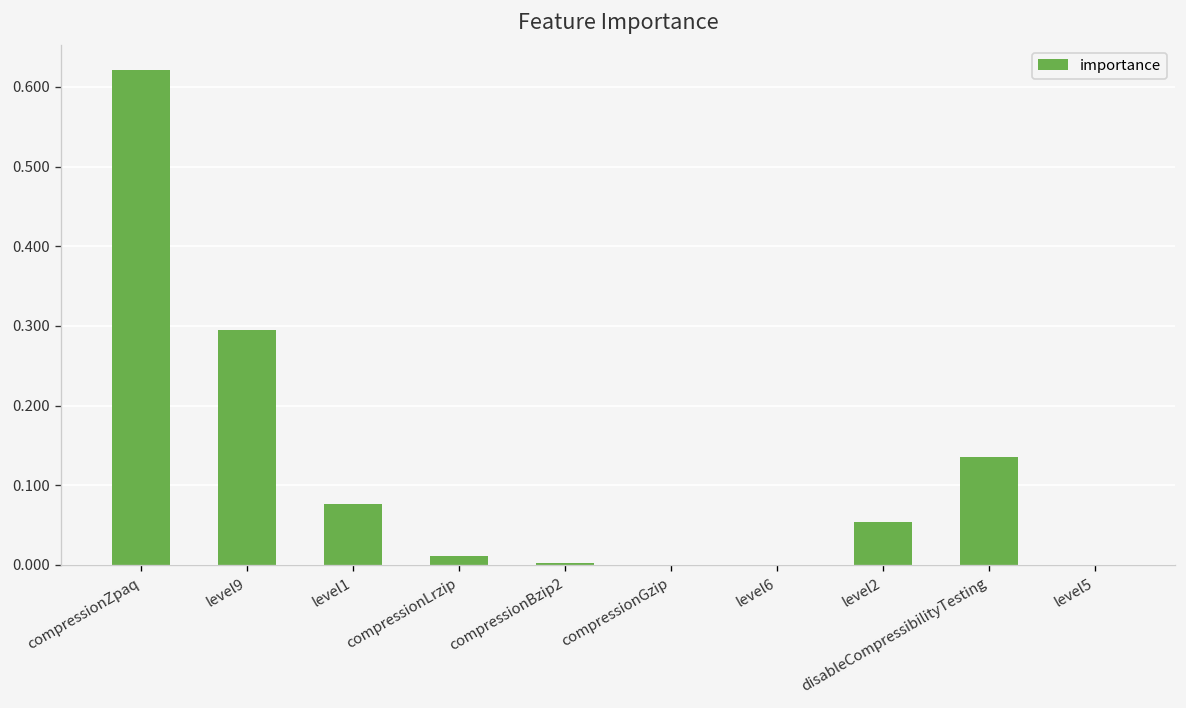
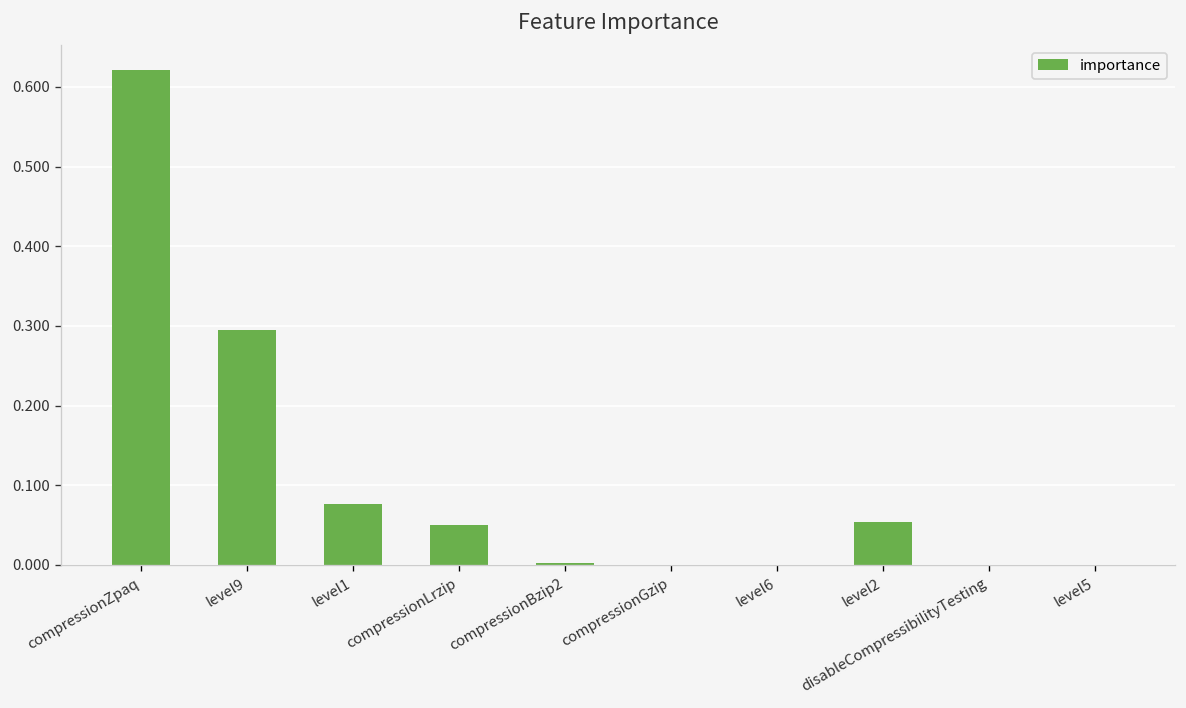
  {
    "compressionZpaq": 0.62,
    "level9": 0.29,
    "level1": 0.08,
-   "compressionLrzip": 0.01,
+   "compressionLrzip": 0.05,
    "level2": 0.05,
-   "disableCompressibilityTesting": 0.14
+   "disableCompressibilityTesting": 0.00
  }
